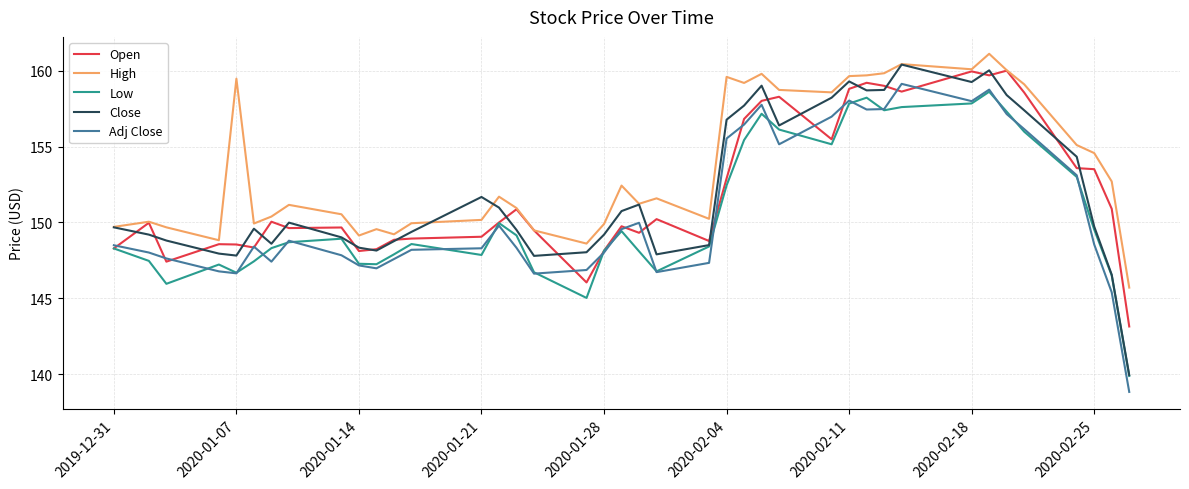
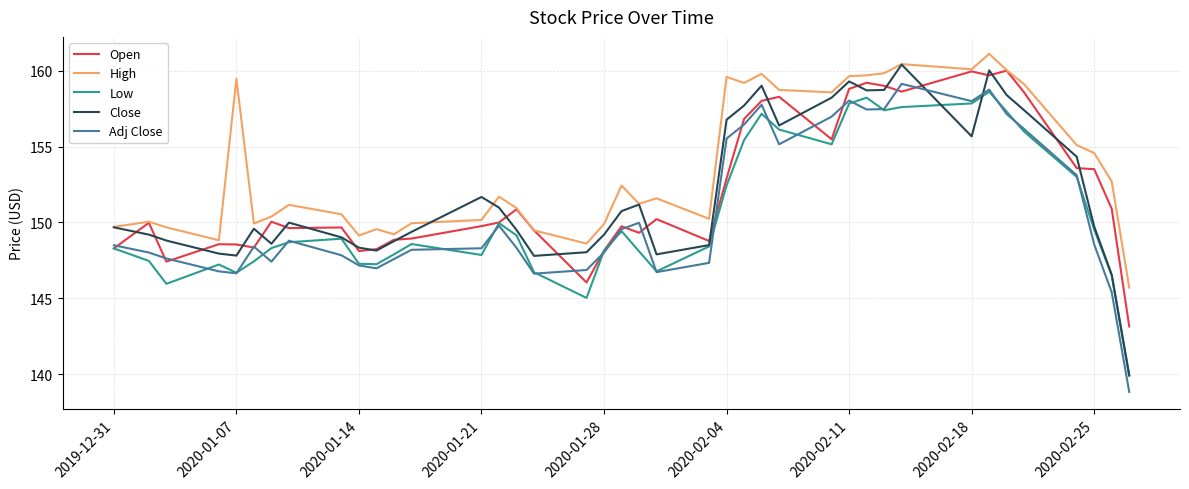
  {
    "Open": {
      "2020-01-07": 148.6,
      "2020-01-14": 148.1,
-     "2020-01-21": 149.1,
+     "2020-01-21": 149.8,
      "2020-02-04": 152.9,
      "2020-02-11": 158.8,
      "2020-02-25": 153.5
    },
    "High": {
      "2020-01-07": 159.5,
      "2020-01-14": 149.1,
      "2020-01-21": 150.2,
      "2020-01-28": 149.9,
      "2020-02-04": 159.6,
      "2020-02-11": 159.6,
      "2020-02-25": 154.6
    },
    "Close": {
      "2020-01-07": 147.8,
      "2020-01-14": 148.3,
      "2020-01-21": 151.7,
      "2020-01-28": 149.2,
      "2020-02-04": 156.8,
      "2020-02-11": 159.3,
-     "2020-02-18": 159.3,
+     "2020-02-18": 155.7,
      "2020-02-25": 149.7
    }
  }
